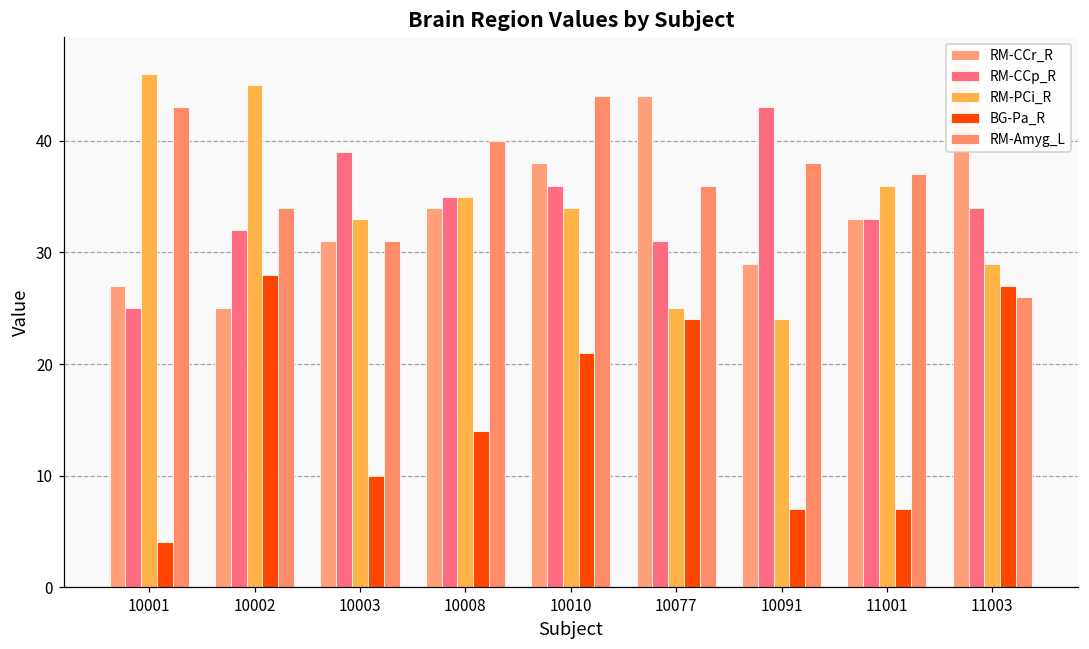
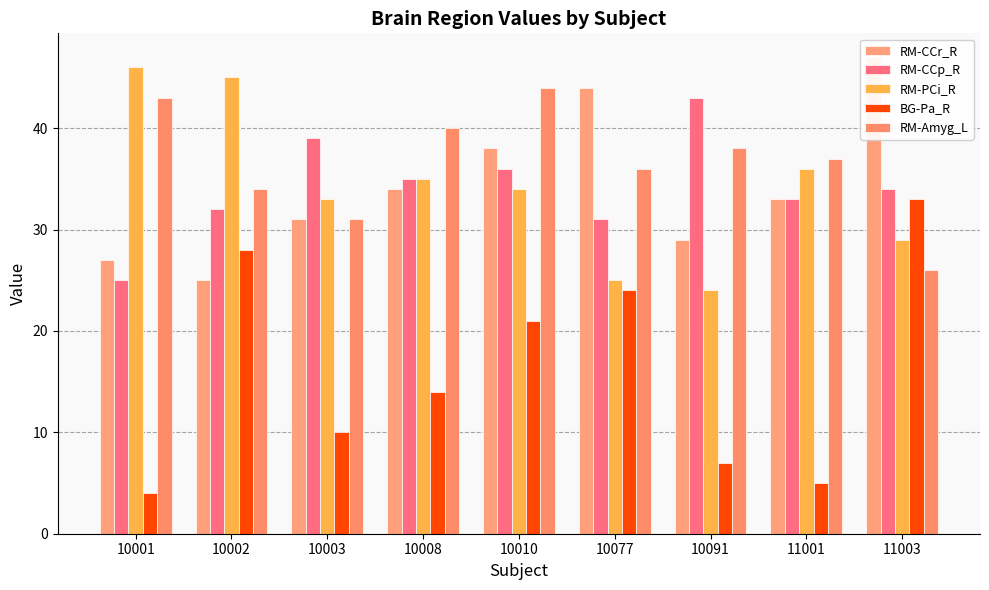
  {
    "BG-Pa_R": {
      "10001": 4,
      "10002": 28,
      "10003": 10,
      "10008": 14,
      "10010": 21,
      "10077": 24,
      "10091": 7,
-     "11001": 7,
-     "11003": 27
+     "11001": 5,
+     "11003": 33
    }
  }
